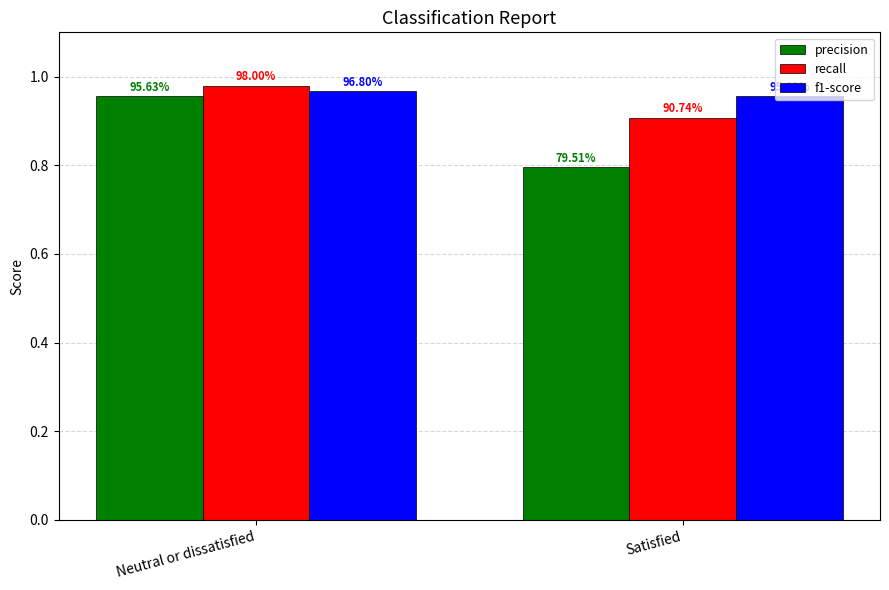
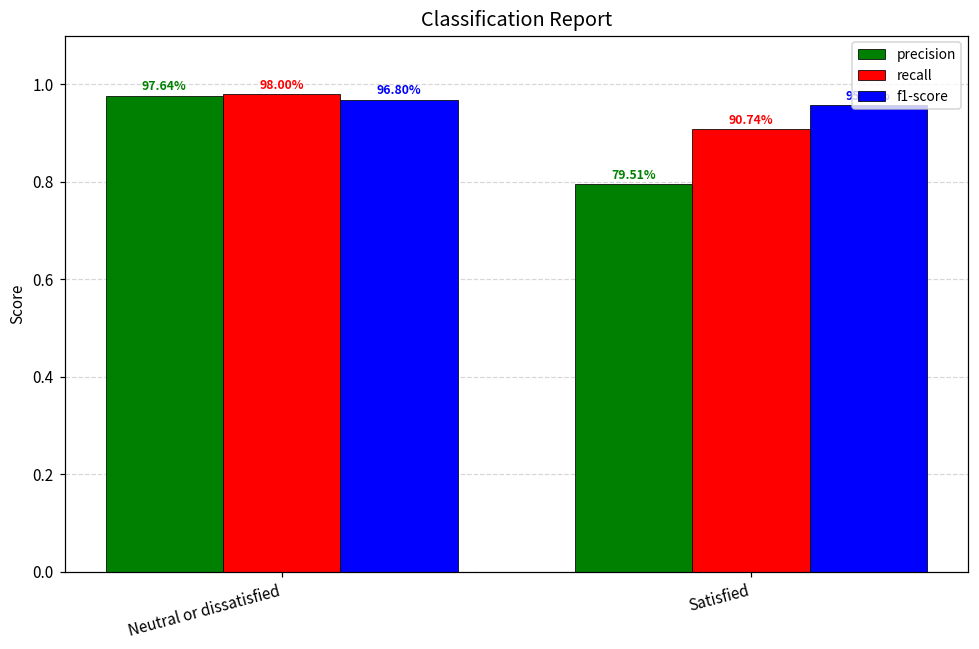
  {
    "precision": {
-     "Neutral or dissatisfied": "95.63%",
+     "Neutral or dissatisfied": "97.64%",
      "Satisfied": "79.51%"
    },
    "recall": {
      "Neutral or dissatisfied": "98.00%",
      "Satisfied": "90.74%"
    },
    "f1-score": {
      "Neutral or dissatisfied": "96.80%"
    }
  }
